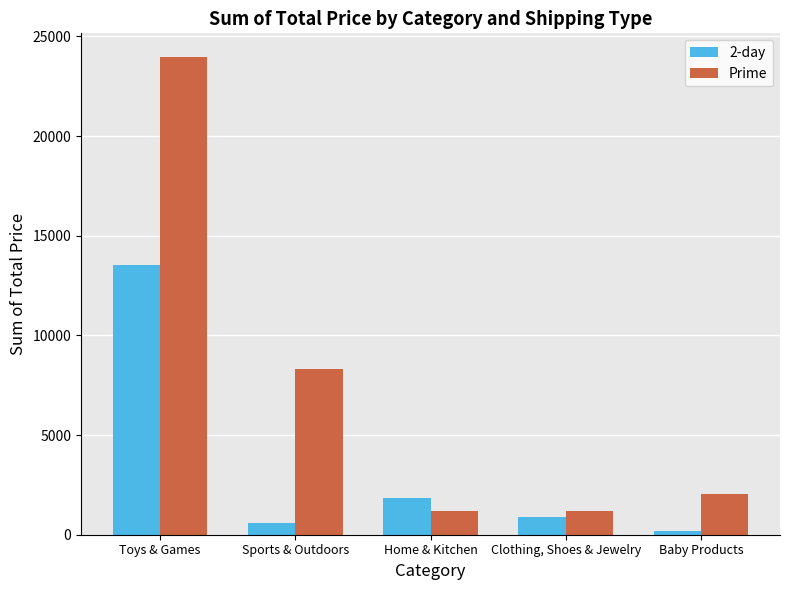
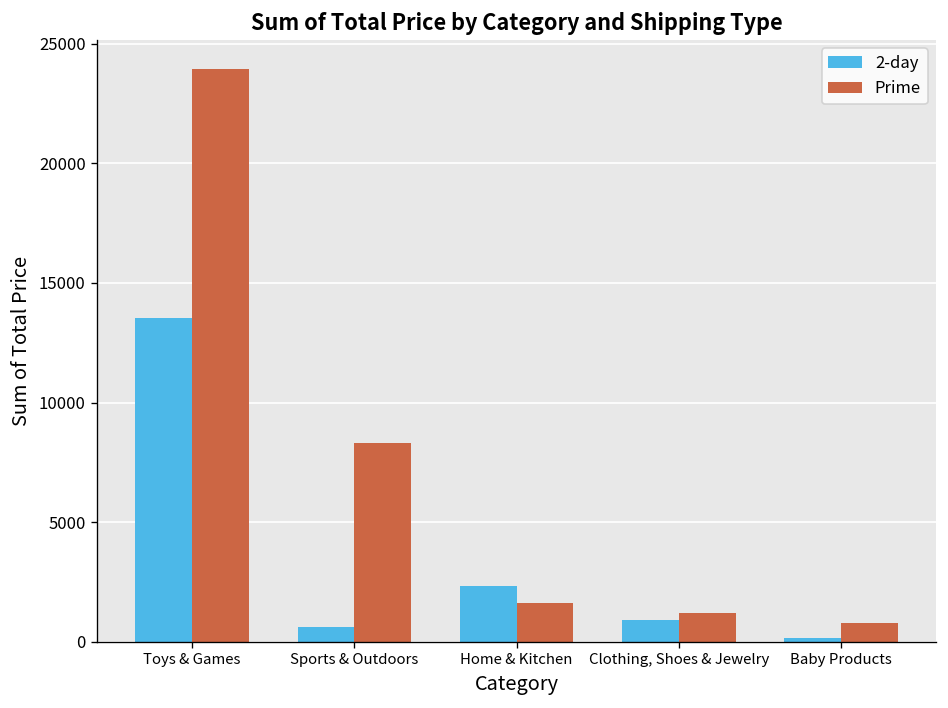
  {
    "2-day": {
      "Toys & Games": 13500,
      "Sports & Outdoors": 600,
-     "Home & Kitchen": 1800,
+     "Home & Kitchen": 2300,
      "Clothing, Shoes & Jewelry": 900,
      "Baby Products": 200
    },
    "Prime": {
      "Toys & Games": 24000,
      "Sports & Outdoors": 8300,
-     "Home & Kitchen": 1200,
+     "Home & Kitchen": 1600,
      "Clothing, Shoes & Jewelry": 1200,
-     "Baby Products": 2100
+     "Baby Products": 800
    }
  }
